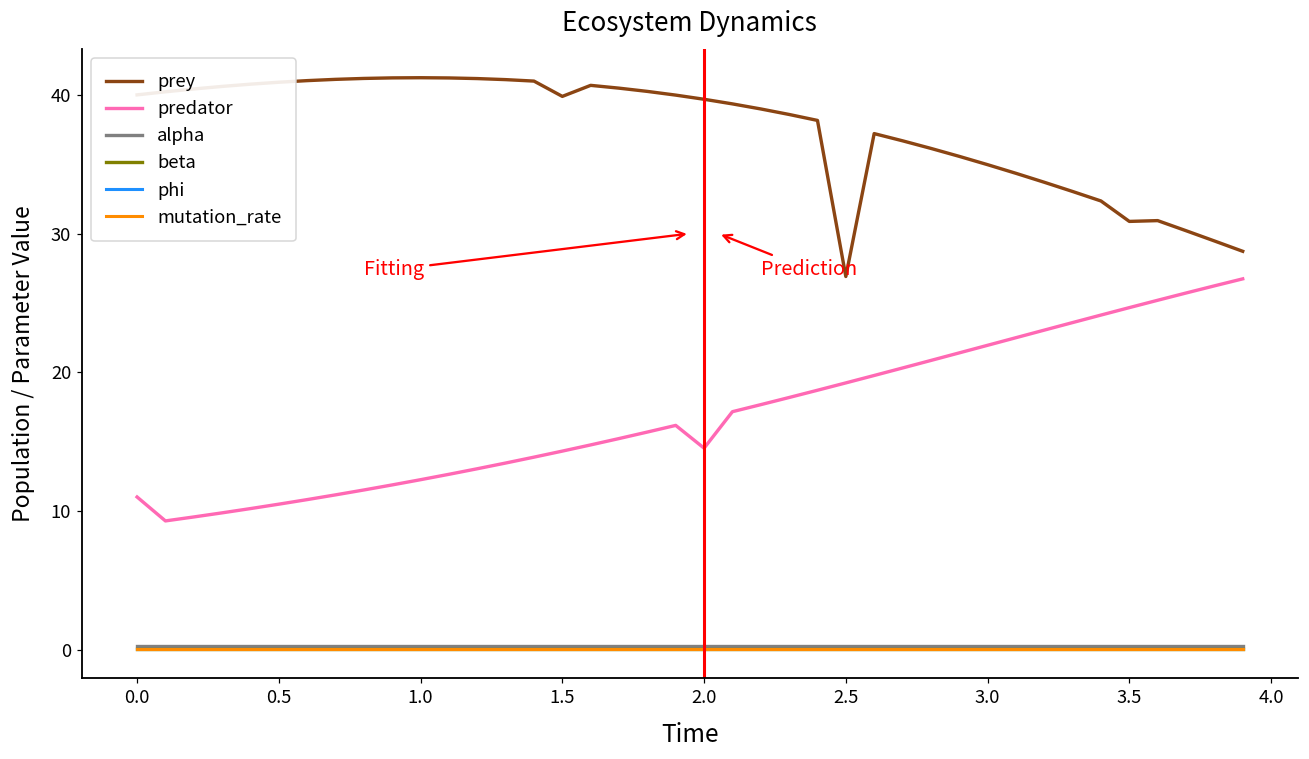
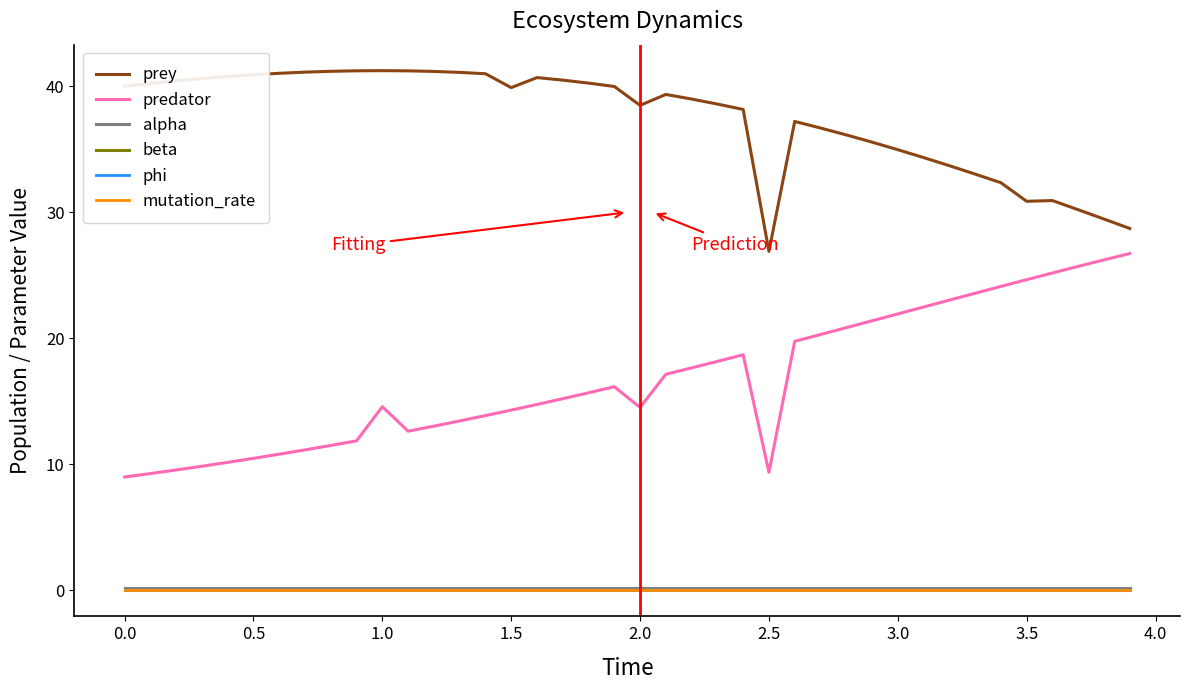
  {
    "prey": {
      "1.0": 41.2,
      "1.5": 39.9,
-     "2.0": 39.7,
+     "2.0": 38.5,
      "2.5": 26.9,
      "3.0": 35.0,
      "3.5": 30.9
    },
    "predator": {
-     "0.0": 11,
+     "0.0": 9,
      "0.5": 10.5,
-     "1.0": 12.2,
+     "1.0": 14.6,
      "1.5": 14.3,
      "2.0": 14.5,
-     "2.5": 19.2,
+     "2.5": 9.4,
      "3.0": 21.9,
      "3.5": 24.7
    },
    "mutation_rate": {
      "0.0": 0.0,
      "0.5": 0.0,
      "1.0": 0.0,
      "1.5": 0.0,
      "2.0": 0.0,
      "2.5": 0.0,
      "3.0": 0.0,
      "3.5": 0.0
    }
  }
